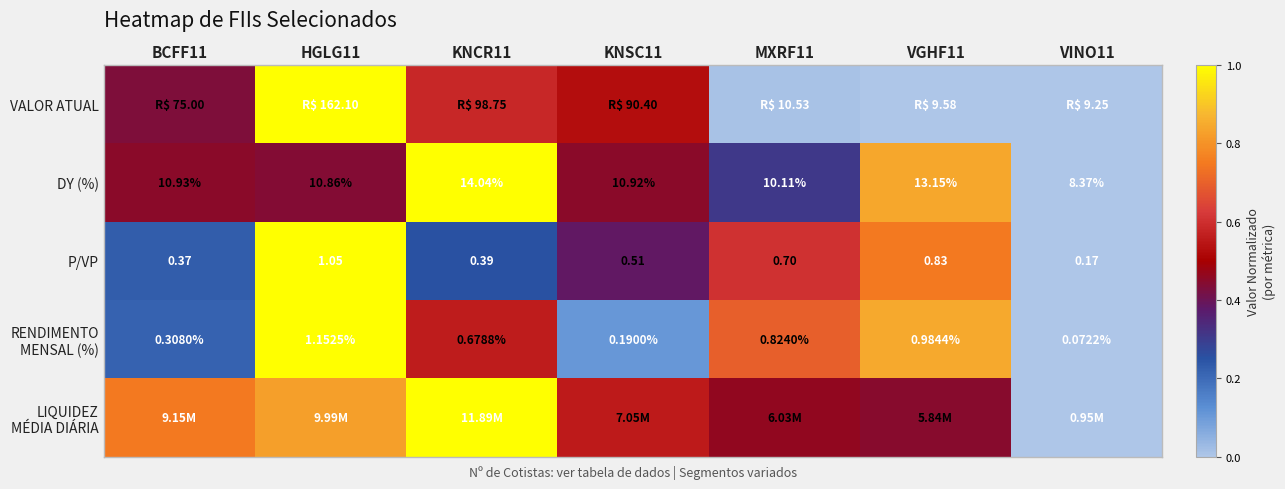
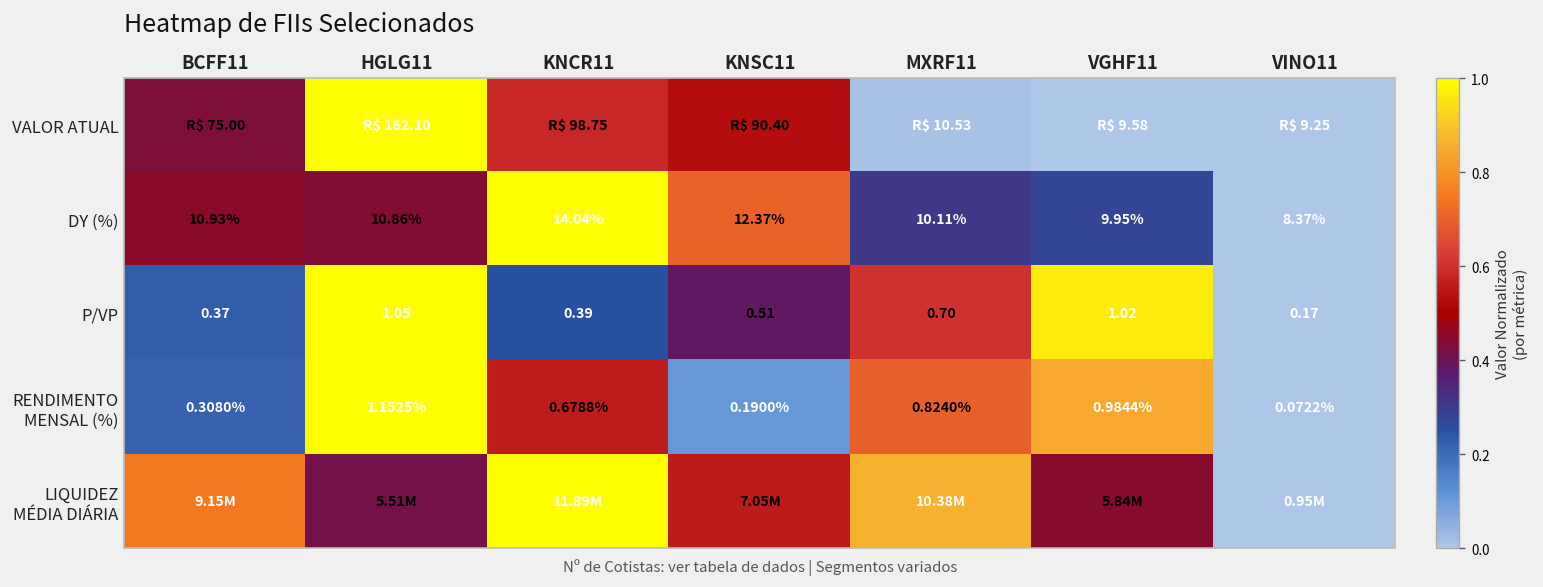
  {
    "VALOR ATUAL": {
      "BCFF11": "75.00",
      "HGLG11": "162.10",
      "KNCR11": "98.75",
      "KNSC11": "90.40",
      "MXRF11": "10.53",
      "VGHF11": "9.58",
      "VINO11": "9.25"
    },
    "DY (%)": {
      "BCFF11": "10.93%",
      "HGLG11": "10.86%",
      "KNCR11": "14.04%",
-     "KNSC11": "10.92%",
+     "KNSC11": "12.37%",
      "MXRF11": "10.11%",
-     "VGHF11": "13.15%",
+     "VGHF11": "9.95%",
      "VINO11": "8.37%"
    },
    "P/VP": {
      "BCFF11": "0.37",
      "HGLG11": "1.05",
      "KNCR11": "0.39",
      "KNSC11": "0.51",
      "MXRF11": "0.70",
-     "VGHF11": "0.83",
+     "VGHF11": "1.02",
      "VINO11": "0.17"
    },
    "RENDIMENTO MENSAL (%)": {
      "BCFF11": "0.3080%",
      "HGLG11": "1.1525%",
      "KNCR11": "0.6788%",
      "KNSC11": "0.1900%",
      "MXRF11": "0.8240%",
      "VGHF11": "0.9844%",
      "VINO11": "0.0722%"
    },
    "LIQUIDEZ MÉDIA DIÁRIA": {
      "BCFF11": "9.15M",
-     "HGLG11": "9.99M",
+     "HGLG11": "5.51M",
      "KNCR11": "11.89M",
      "KNSC11": "7.05M",
-     "MXRF11": "6.03M",
+     "MXRF11": "10.38M",
      "VGHF11": "5.84M",
      "VINO11": "0.95M"
    }
  }
